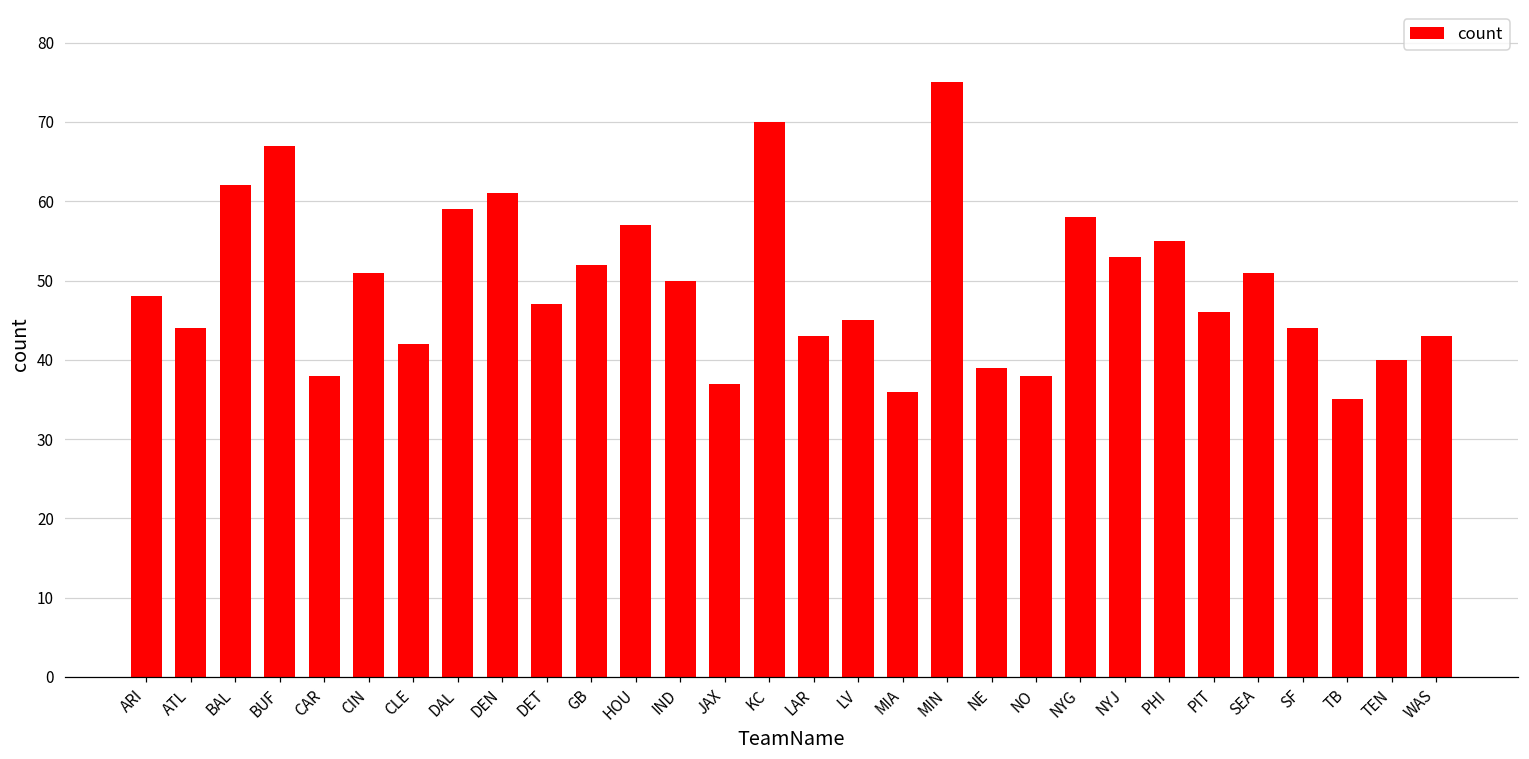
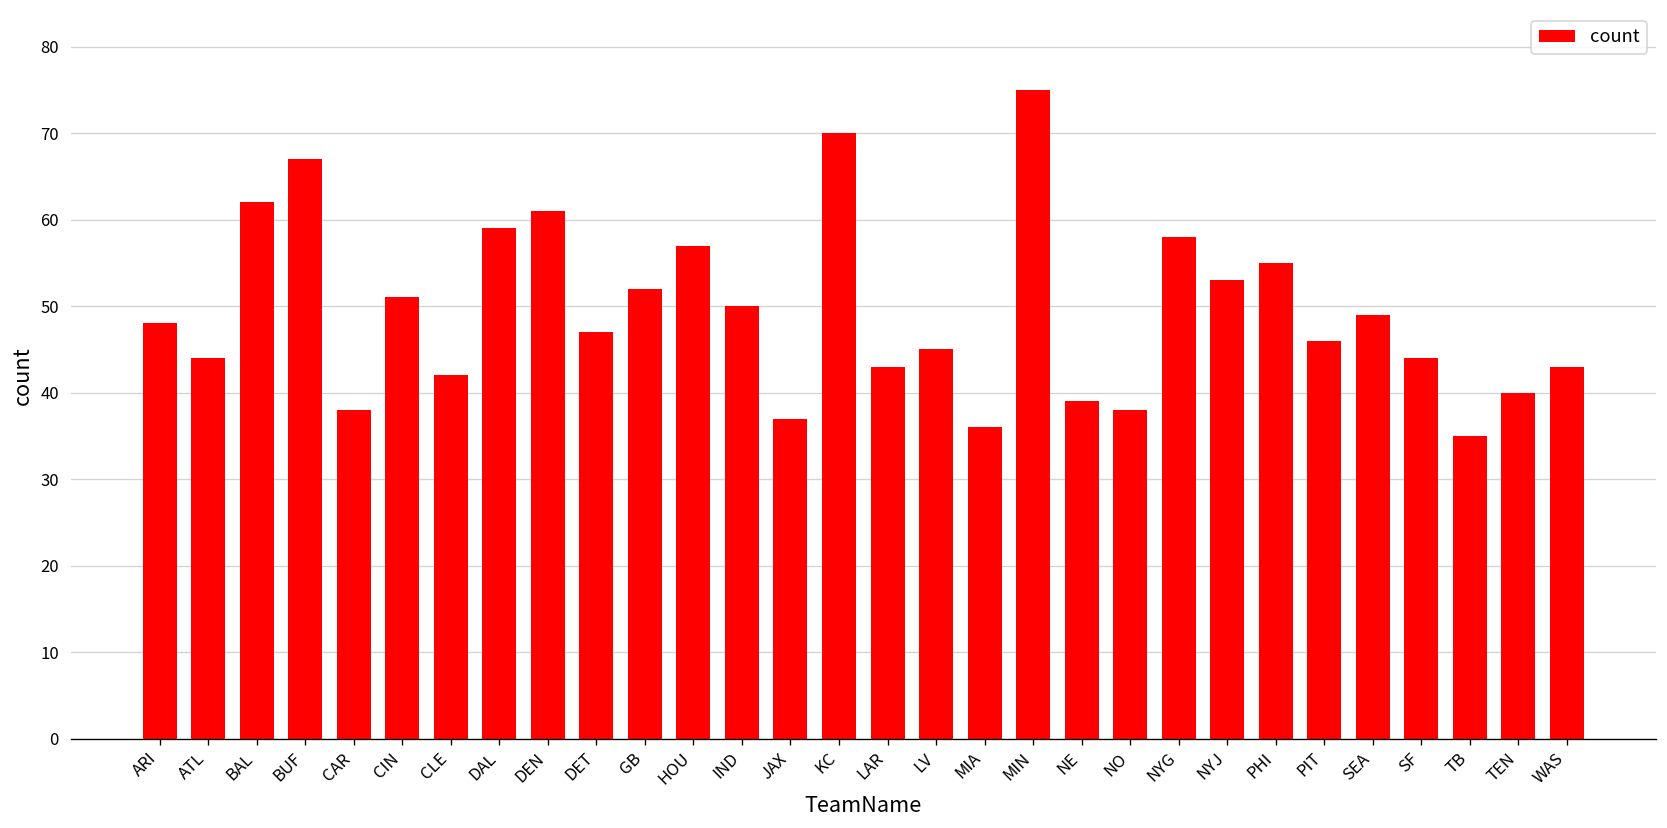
  {
    "ARI": 48,
    "ATL": 44,
    "BAL": 62,
    "BUF": 67,
    "CAR": 38,
    "CIN": 51,
    "CLE": 42,
    "DAL": 59,
    "DEN": 61,
    "DET": 47,
    "GB": 52,
    "HOU": 57,
    "IND": 50,
    "JAX": 37,
    "KC": 70,
    "LAR": 43,
    "LV": 45,
    "MIA": 36,
    "MIN": 75,
    "NE": 39,
    "NO": 38,
    "NYG": 58,
    "NYJ": 53,
    "PHI": 55,
    "PIT": 46,
-   "SEA": 51,
+   "SEA": 49,
    "SF": 44,
    "TB": 35,
    "TEN": 40,
    "WAS": 43
  }
